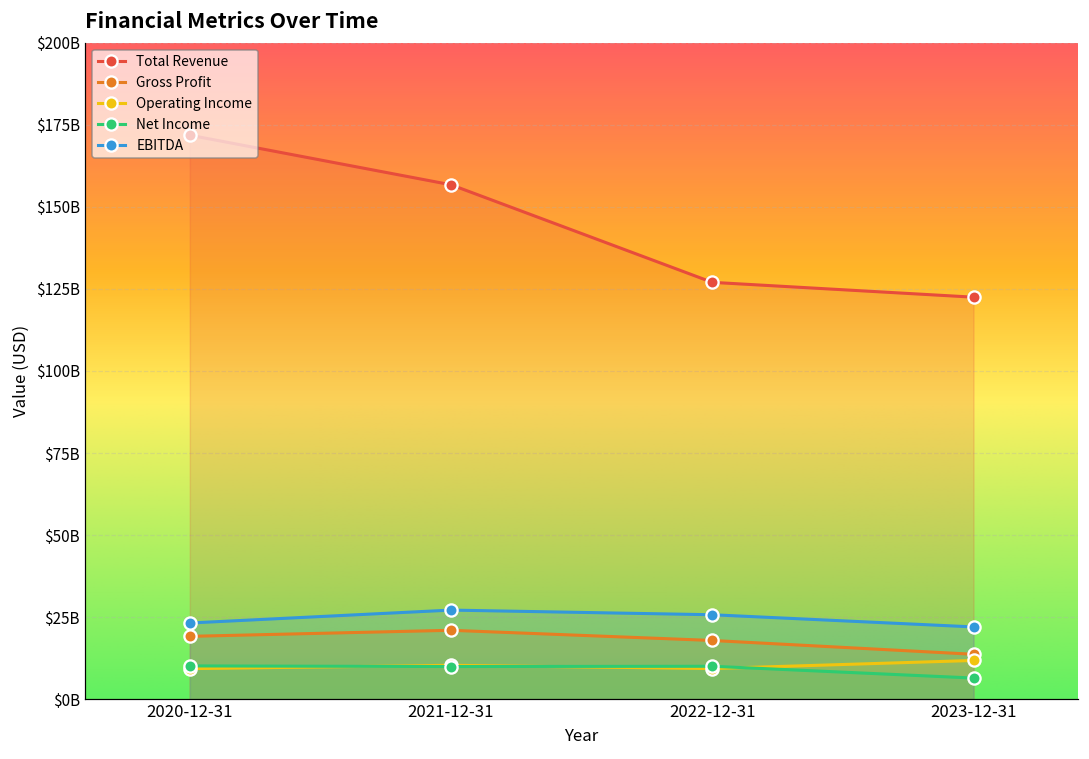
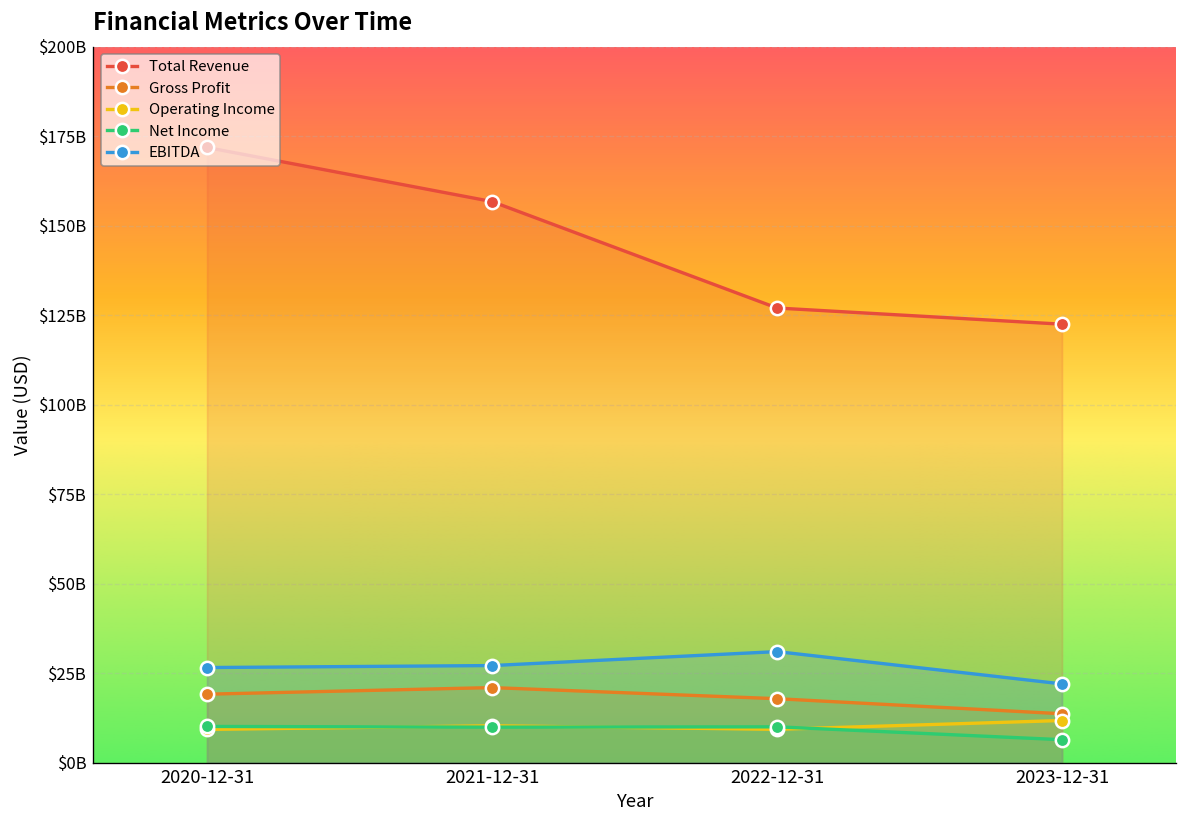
  {
    "Operating Income": {
      "2023-12-31": "$12000000000"
    },
    "Net Income": {
      "2023-12-31": "$6000000000"
    },
    "EBITDA": {
-     "2020-12-31": "$23000000000",
+     "2020-12-31": "$27000000000",
      "2021-12-31": "$27000000000",
-     "2022-12-31": "$26000000000",
+     "2022-12-31": "$31000000000",
      "2023-12-31": "$22000000000"
    }
  }
